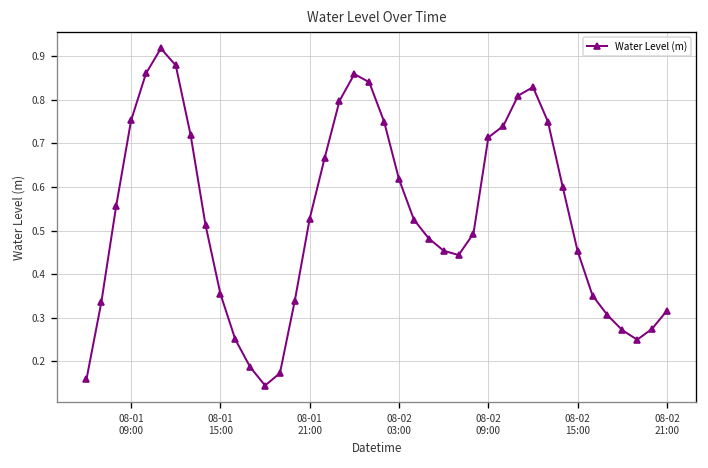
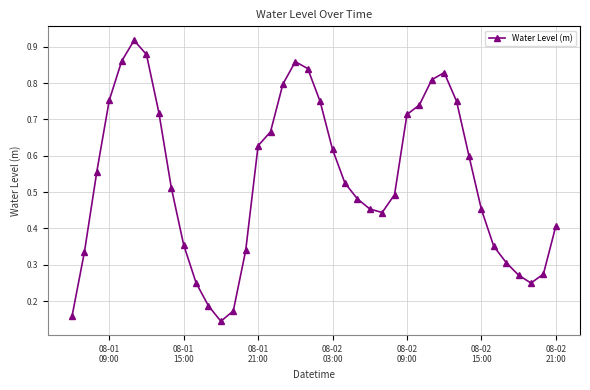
  {
    "08-01 09:00": 0.75,
    "08-01 15:00": 0.35,
-   "08-01 21:00": 0.53,
+   "08-01 21:00": 0.63,
    "08-02 03:00": 0.62,
    "08-02 09:00": 0.71,
    "08-02 15:00": 0.45,
-   "08-02 21:00": 0.32
+   "08-02 21:00": 0.41
  }
